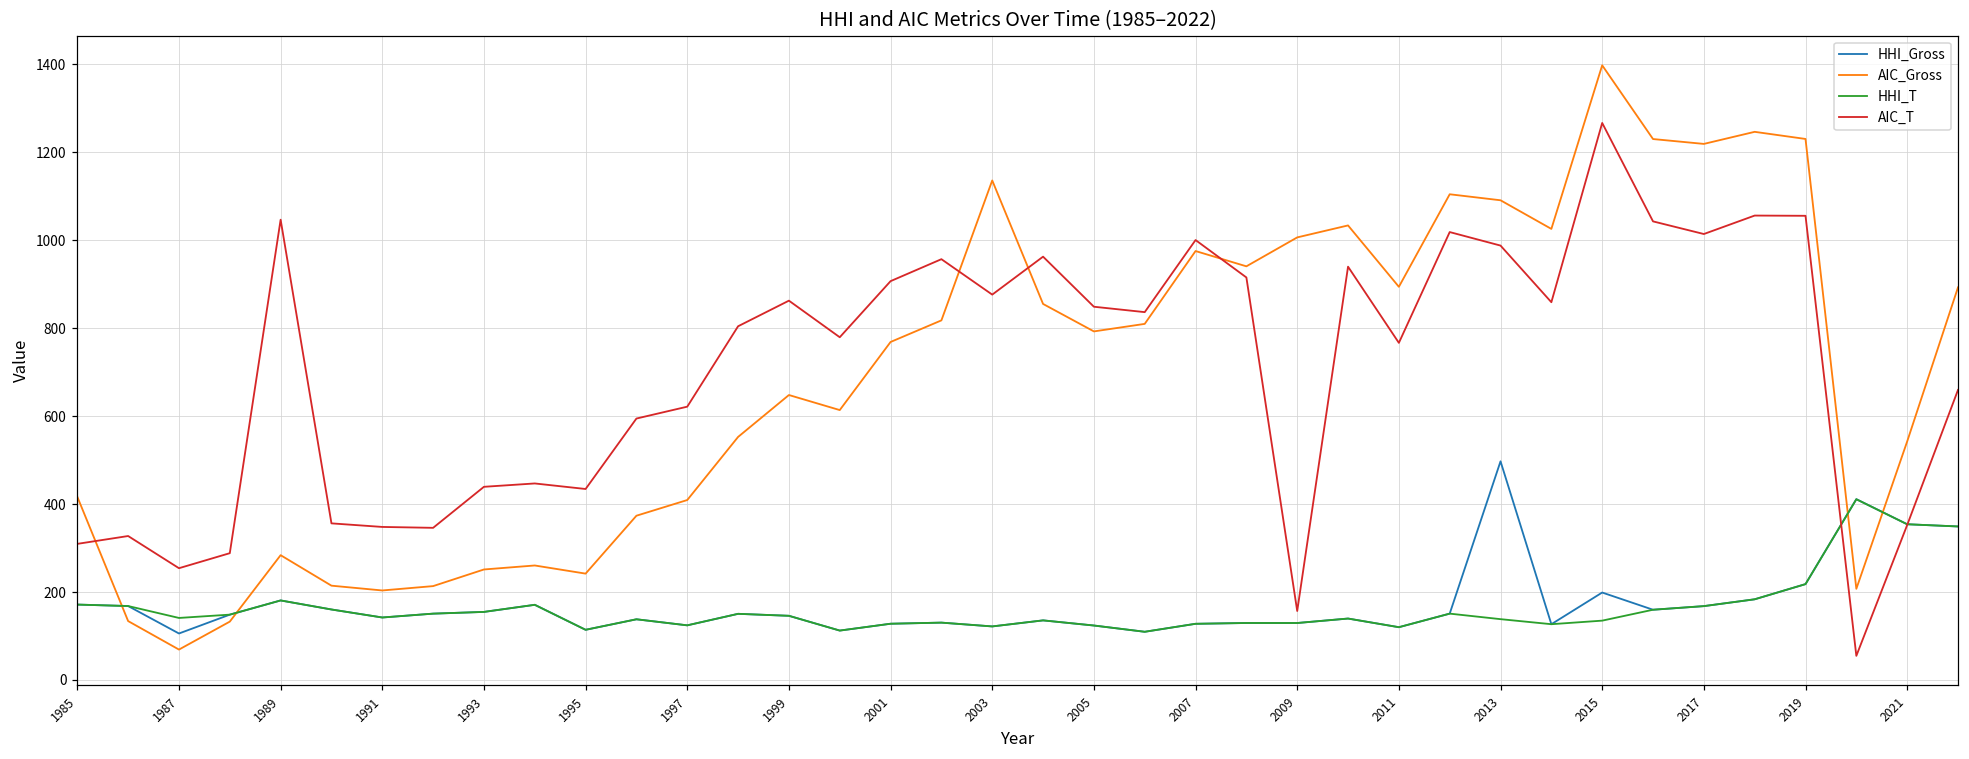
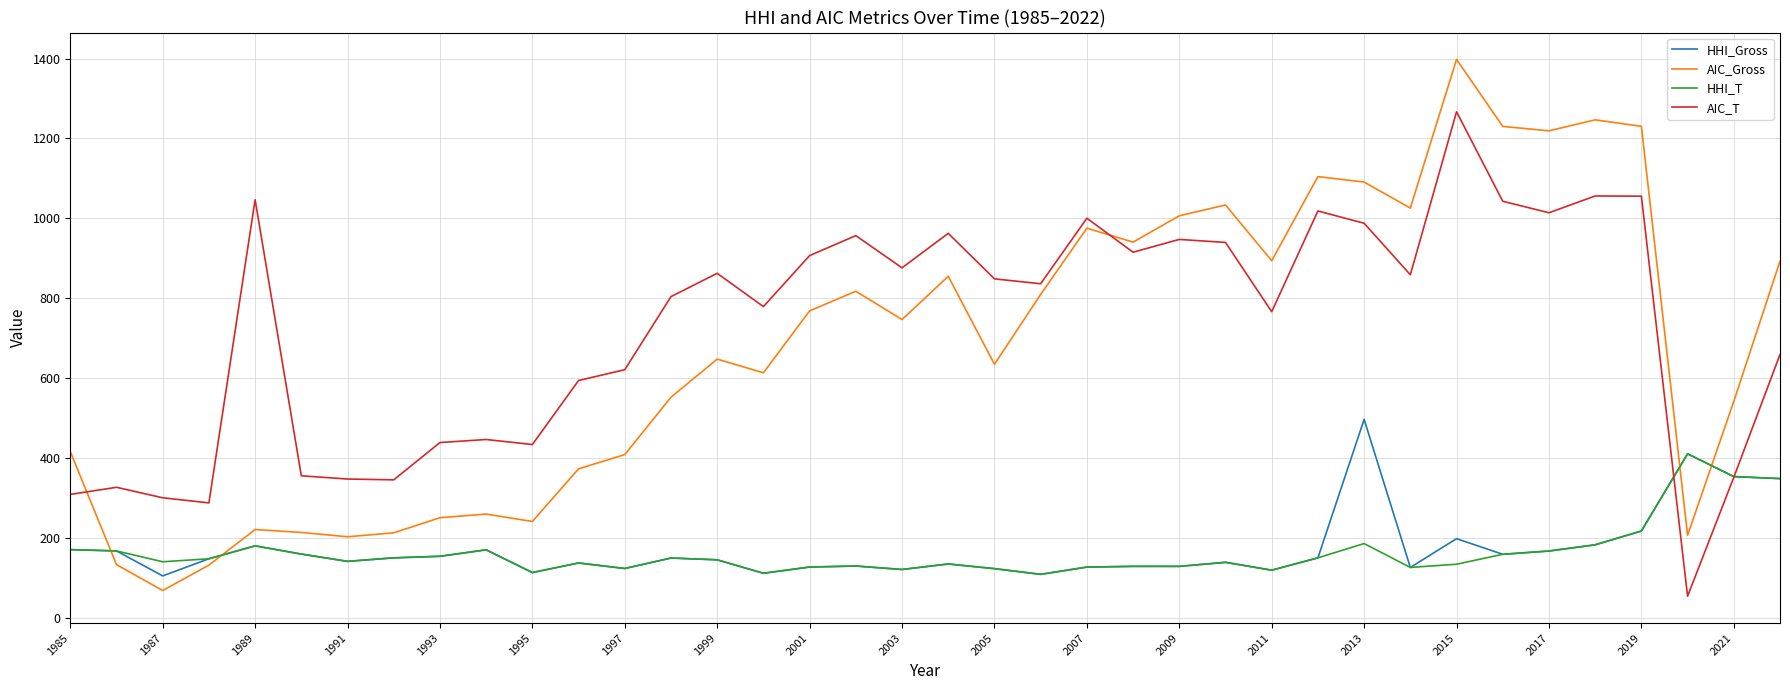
  {
    "HHI_Gross": {
      "1987": 110,
      "2013": 500,
      "2015": 200
    },
    "AIC_Gross": {
      "1985": 420,
      "1987": 70,
-     "1989": 280,
+     "1989": 220,
      "1991": 200,
      "1993": 250,
      "1995": 240,
      "1997": 410,
      "1999": 650,
      "2001": 770,
-     "2003": 1140,
-     "2005": 790,
+     "2003": 750,
+     "2005": 640,
      "2007": 980,
      "2009": 1010,
      "2011": 890,
      "2013": 1090,
      "2015": 1400,
      "2017": 1220,
      "2019": 1230,
      "2021": 540
    },
    "HHI_T": {
      "1987": 140,
-     "2013": 140,
+     "2013": 190,
      "2015": 130
    },
    "AIC_T": {
      "1985": 310,
-     "1987": 250,
+     "1987": 300,
      "1989": 1050,
      "1991": 350,
      "1993": 440,
      "1995": 430,
      "1997": 620,
      "1999": 860,
      "2001": 910,
      "2003": 880,
      "2005": 850,
      "2007": 1000,
-     "2009": 160,
+     "2009": 950,
      "2011": 770,
      "2013": 990,
      "2015": 1270,
      "2017": 1010,
      "2019": 1060
    }
  }
